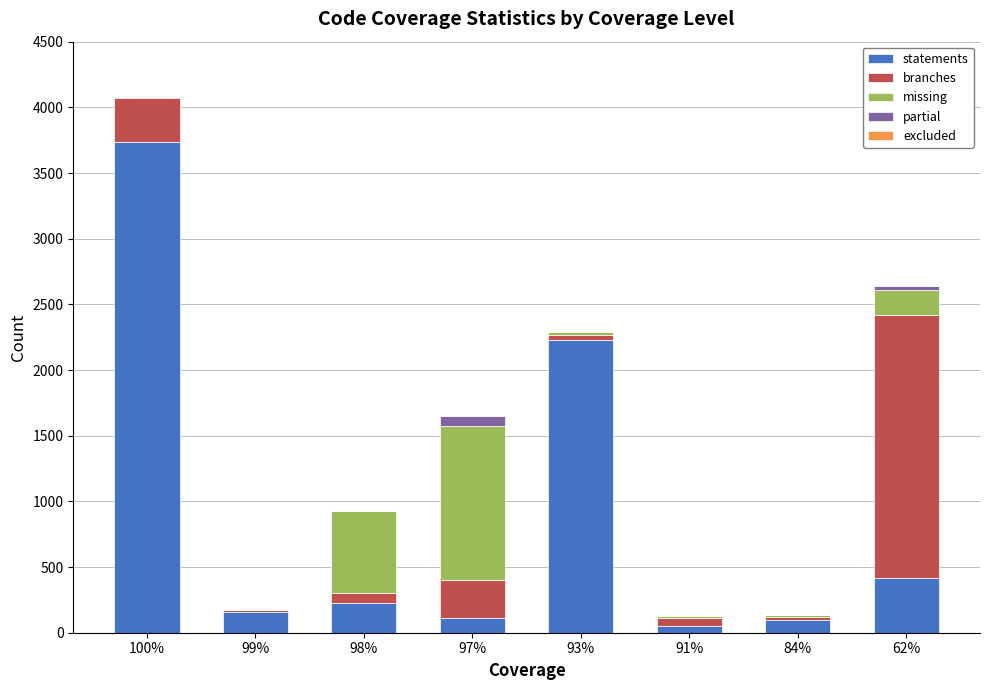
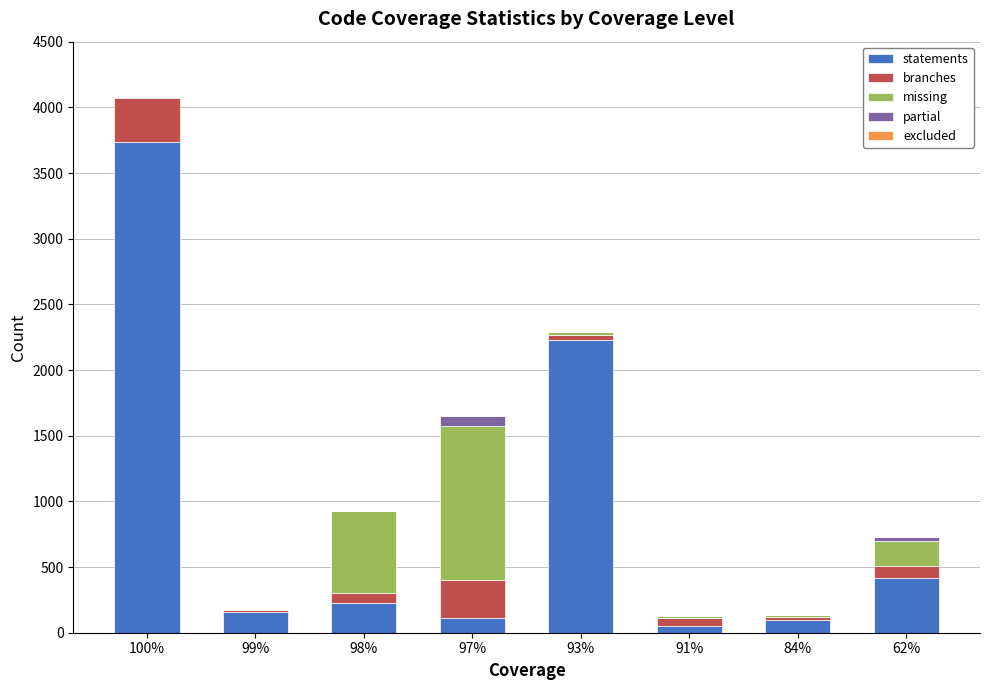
  {
    "statements": {
      "100%": 3740,
      "99%": 160,
      "98%": 230,
      "97%": 120,
      "93%": 2230,
      "91%": 50,
      "84%": 100,
      "62%": 420
    },
    "branches": {
      "100%": 330,
      "98%": 70,
      "97%": 280,
      "93%": 40,
      "91%": 60,
      "84%": 30,
-     "62%": 2000
+     "62%": 90
    },
    "missing": {
      "100%": 0,
      "98%": 630,
      "97%": 1180,
      "93%": 20,
      "62%": 200
    },
    "excluded": {
      "100%": 0,
      "99%": 0,
      "98%": 0,
      "93%": 0,
      "91%": 0,
      "84%": 0
    }
  }
